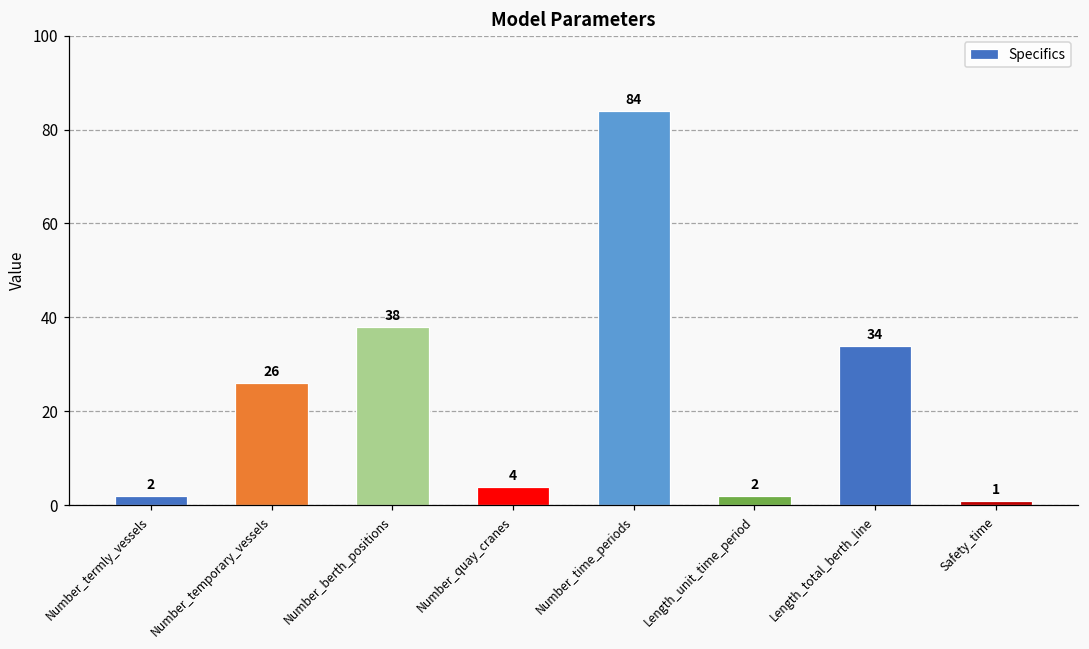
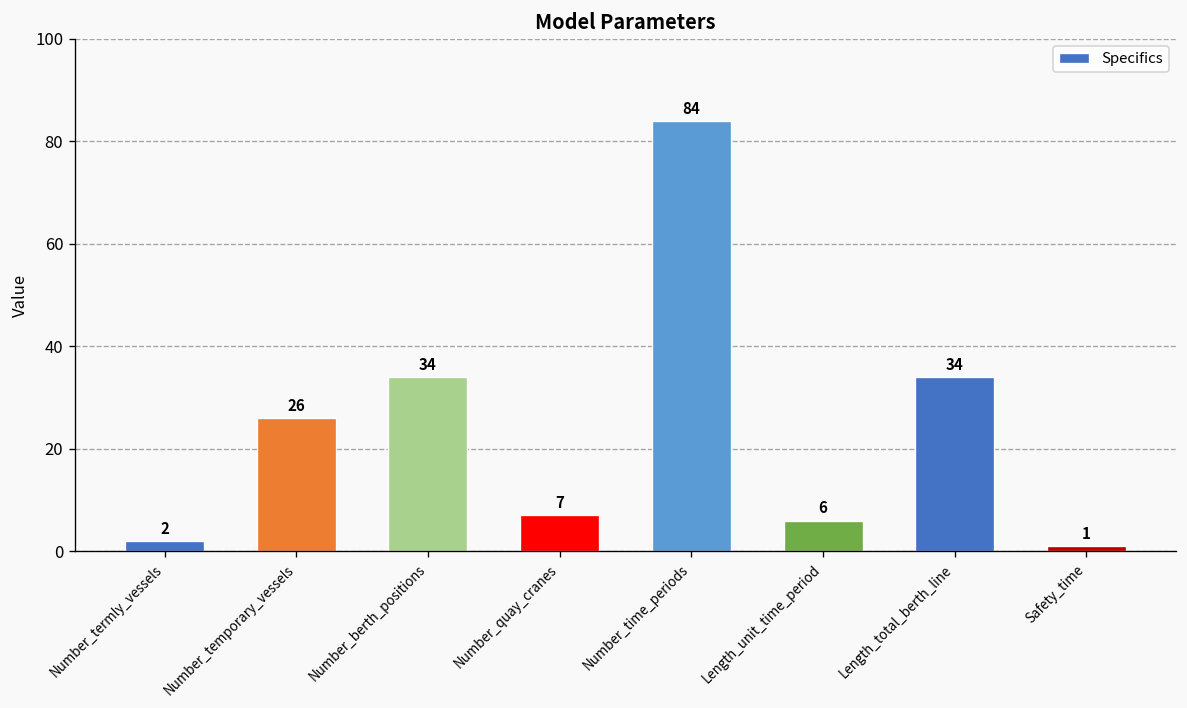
  {
    "Number_termly_vessels": 2,
    "Number_temporary_vessels": 26,
-   "Number_berth_positions": 38,
-   "Number_quay_cranes": 4,
+   "Number_berth_positions": 34,
+   "Number_quay_cranes": 7,
    "Number_time_periods": 84,
-   "Length_unit_time_period": 2,
+   "Length_unit_time_period": 6,
    "Length_total_berth_line": 34,
    "Safety_time": 1
  }
